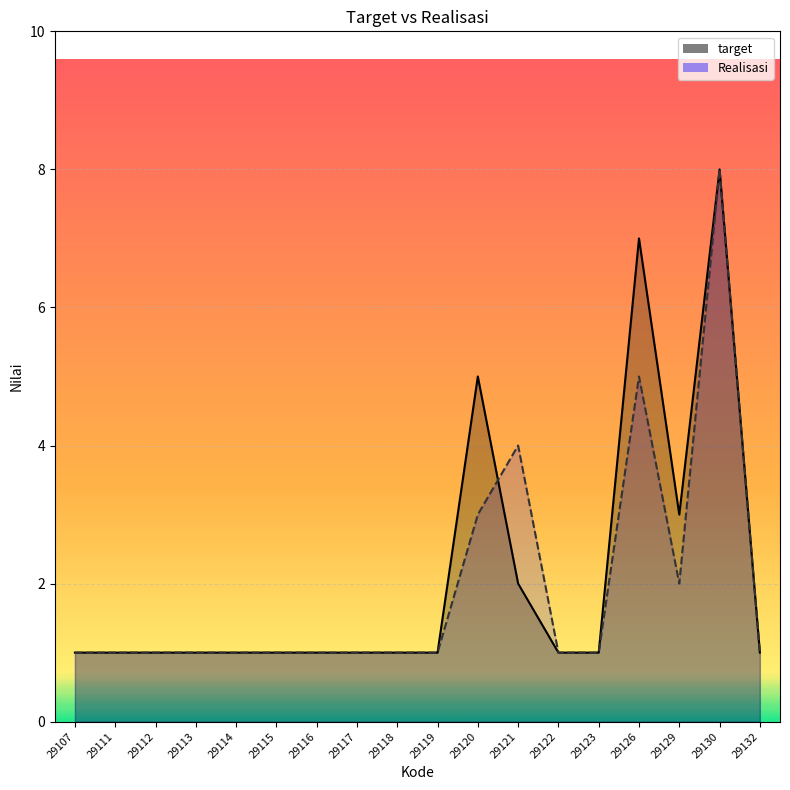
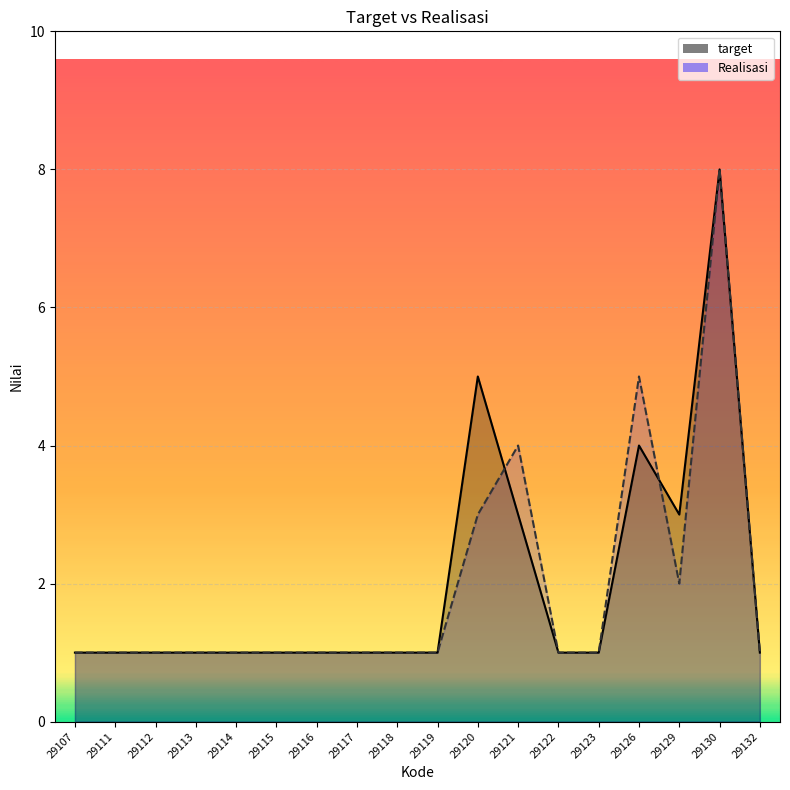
  {
    "target": {
      "29120": 5,
-     "29121": 2,
-     "29126": 7,
+     "29121": 3,
+     "29126": 4,
      "29129": 3
    },
    "Realisasi": {
      "29120": 3,
      "29121": 4,
      "29126": 5,
      "29129": 2
    }
  }
